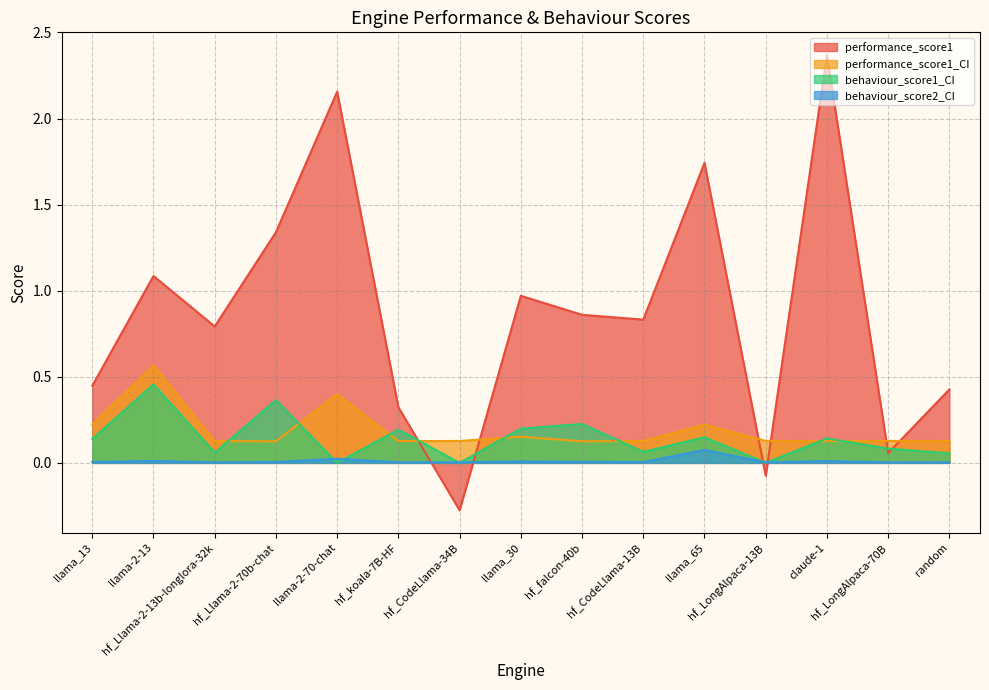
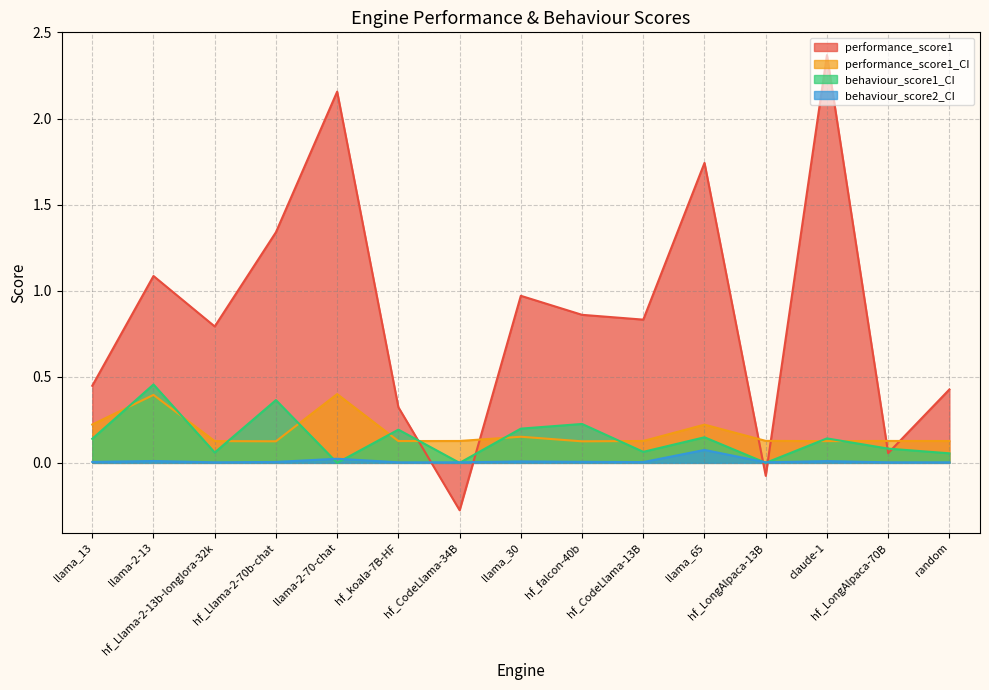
  {
    "performance_score1_CI": {
      "llama_13": 0.22,
-     "llama-2-13": 0.57,
+     "llama-2-13": 0.39,
      "hf_Llama-2-13b-longlora-32k": 0.13,
      "hf_Llama-2-70b-chat": 0.13,
      "llama-2-70-chat": 0.40,
      "hf_koala-7B-HF": 0.13,
      "hf_CodeLlama-34B": 0.13,
      "llama_30": 0.15,
      "hf_falcon-40b": 0.13,
      "hf_CodeLlama-13B": 0.13,
      "llama_65": 0.22,
      "hf_LongAlpaca-13B": 0.13,
      "claude-1": 0.13,
      "hf_LongAlpaca-70B": 0.13,
      "random": 0.13
    },
    "behaviour_score1_CI": {
      "llama_13": 0.14,
      "llama-2-13": 0.46,
      "hf_Llama-2-13b-longlora-32k": 0.06,
      "hf_Llama-2-70b-chat": 0.36,
      "llama-2-70-chat": 0.00,
      "hf_koala-7B-HF": 0.19,
      "llama_30": 0.20,
      "hf_falcon-40b": 0.23,
      "hf_CodeLlama-13B": 0.06,
      "llama_65": 0.15,
      "claude-1": 0.14,
      "hf_LongAlpaca-70B": 0.08,
      "random": 0.06
    },
    "behaviour_score2_CI": {
      "llama_13": 0.01,
      "llama-2-13": 0.01,
      "hf_Llama-2-13b-longlora-32k": 0.00,
      "hf_Llama-2-70b-chat": 0.01,
      "llama-2-70-chat": 0.02,
      "hf_koala-7B-HF": 0.00,
      "llama_30": 0.01,
      "hf_falcon-40b": 0.01,
      "hf_CodeLlama-13B": 0.00,
      "llama_65": 0.08,
      "claude-1": 0.01,
      "hf_LongAlpaca-70B": 0.00,
      "random": 0.00
    }
  }
